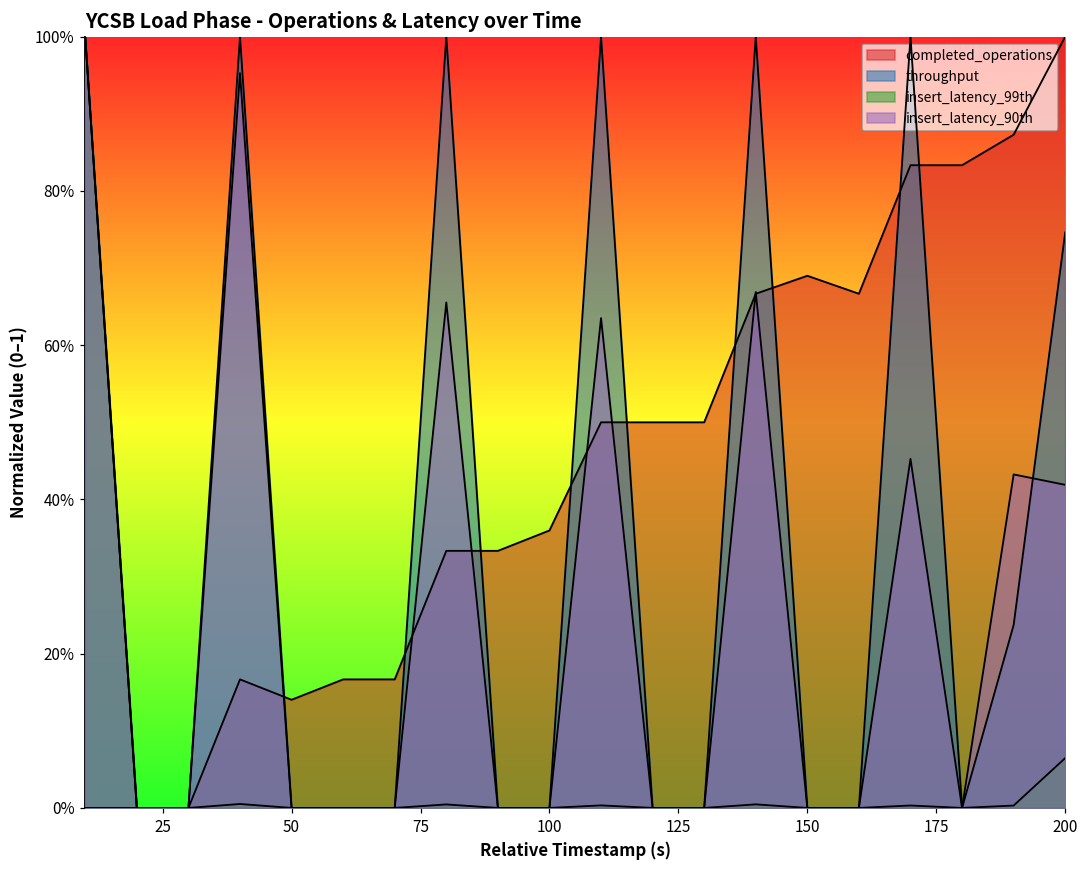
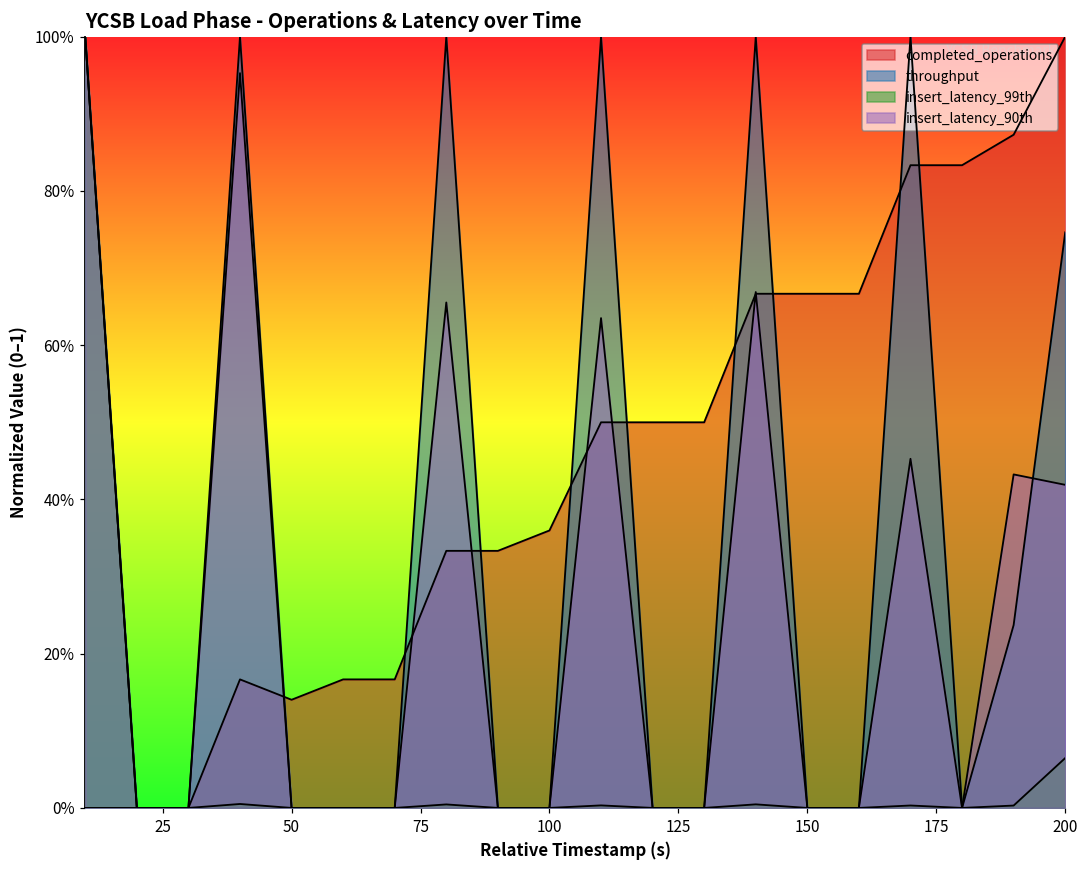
  {
    "completed_operations": {
      "50": "14%",
      "100": "36%",
-     "150": "69%",
+     "150": "67%",
      "200": "100%"
    },
    "throughput": {
      "200": "75%"
    },
    "insert_latency_99th": {
      "200": "6%"
    },
    "insert_latency_90th": {
      "200": "42%"
    }
  }
